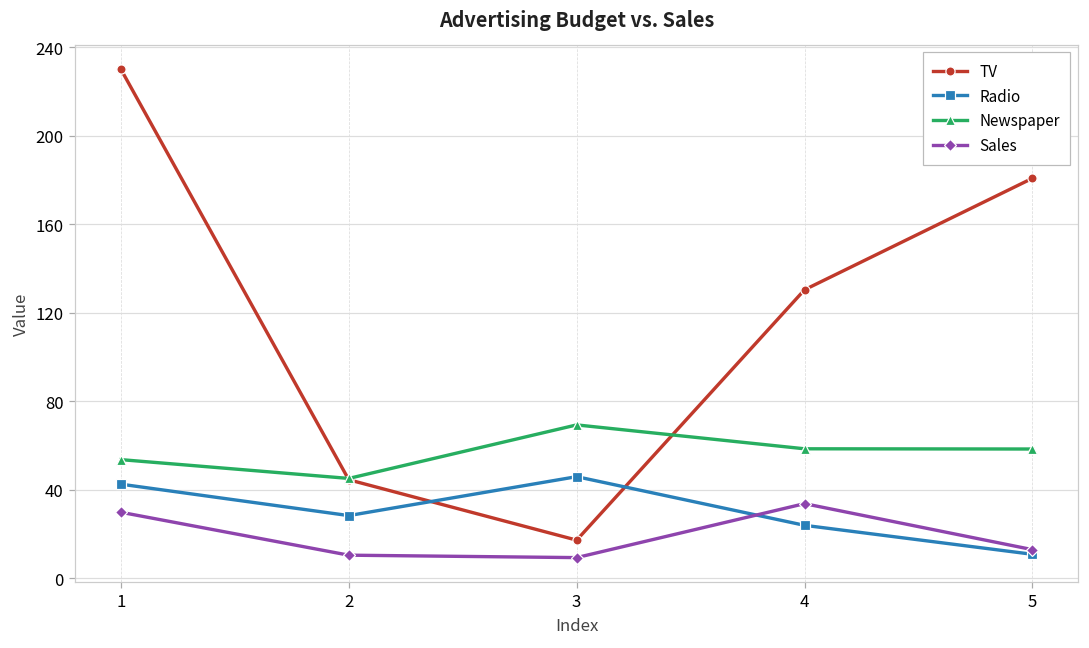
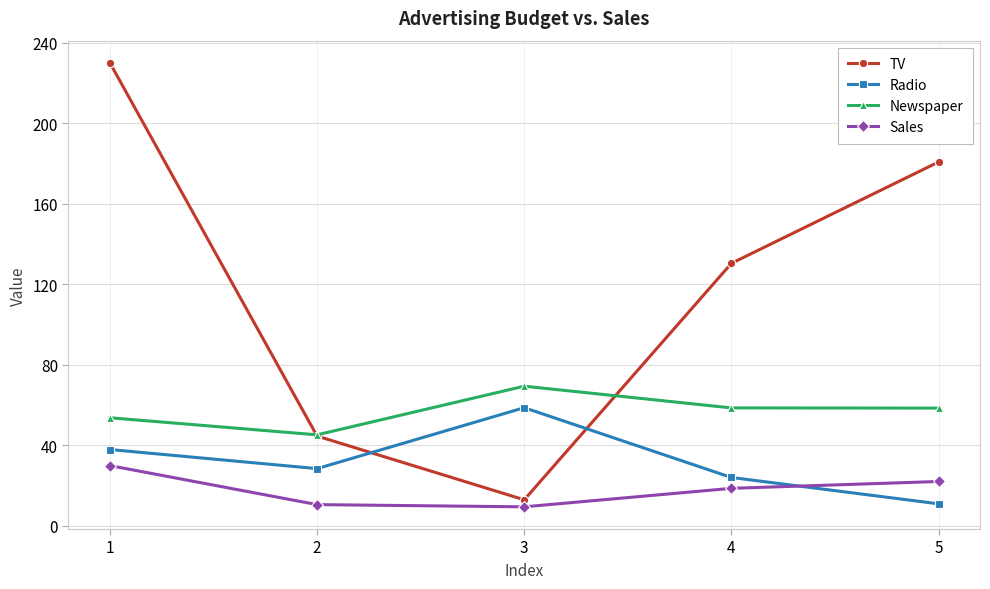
  {
    "TV": {
      "1": 230,
-     "3": 17,
+     "3": 13,
      "4": 130,
      "5": 181
    },
    "Radio": {
-     "1": 43,
+     "1": 38,
      "2": 28,
-     "3": 46,
+     "3": 59,
      "4": 24,
      "5": 11
    },
    "Newspaper": {
      "1": 54,
      "3": 69,
      "4": 59,
      "5": 58
    },
    "Sales": {
      "1": 30,
      "2": 10,
      "3": 9,
-     "4": 34,
-     "5": 13
+     "4": 19,
+     "5": 22
    }
  }
